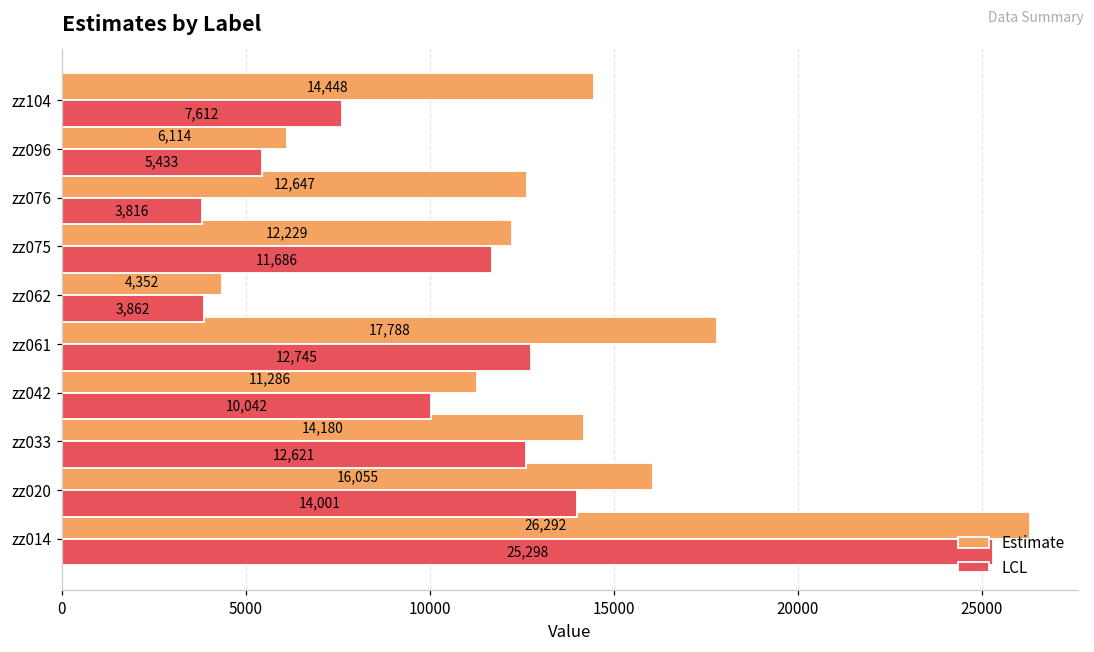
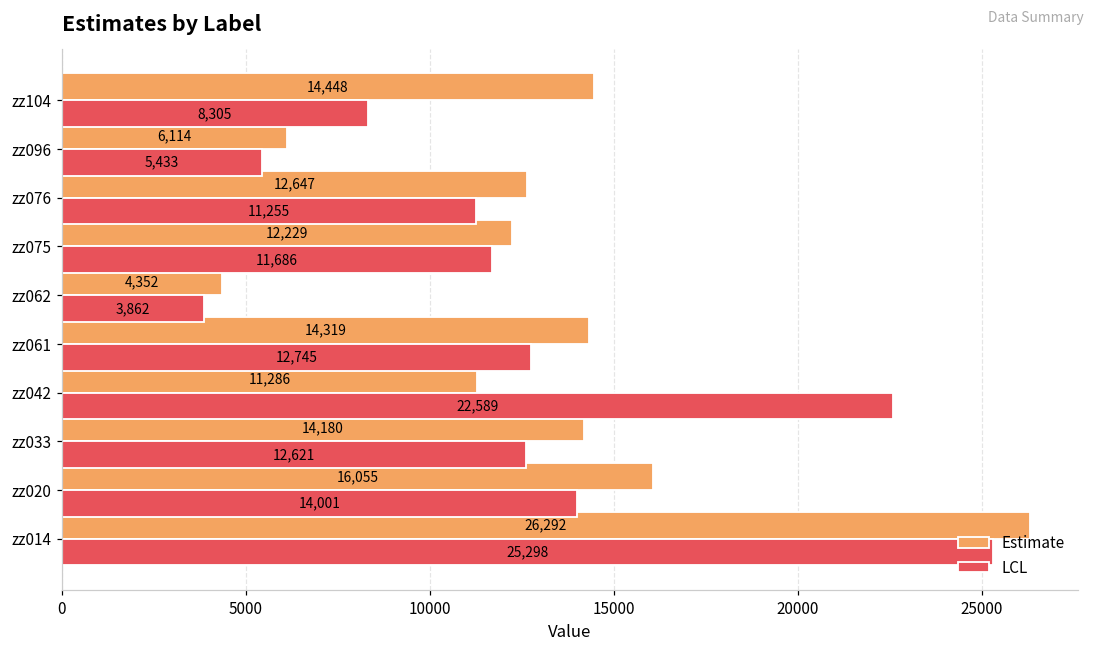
  {
    "Estimate": {
      "zz104": "14,448",
      "zz096": "6,114",
      "zz076": "12,647",
      "zz075": "12,229",
      "zz062": "4,352",
-     "zz061": "17,788",
+     "zz061": "14,319",
      "zz042": "11,286",
      "zz033": "14,180",
      "zz020": "16,055",
      "zz014": "26,292"
    },
    "LCL": {
-     "zz104": "7,612",
+     "zz104": "8,305",
      "zz096": "5,433",
-     "zz076": "3,816",
+     "zz076": "11,255",
      "zz075": "11,686",
      "zz062": "3,862",
      "zz061": "12,745",
-     "zz042": "10,042",
+     "zz042": "22,589",
      "zz033": "12,621",
      "zz020": "14,001",
      "zz014": "25,298"
    }
  }
